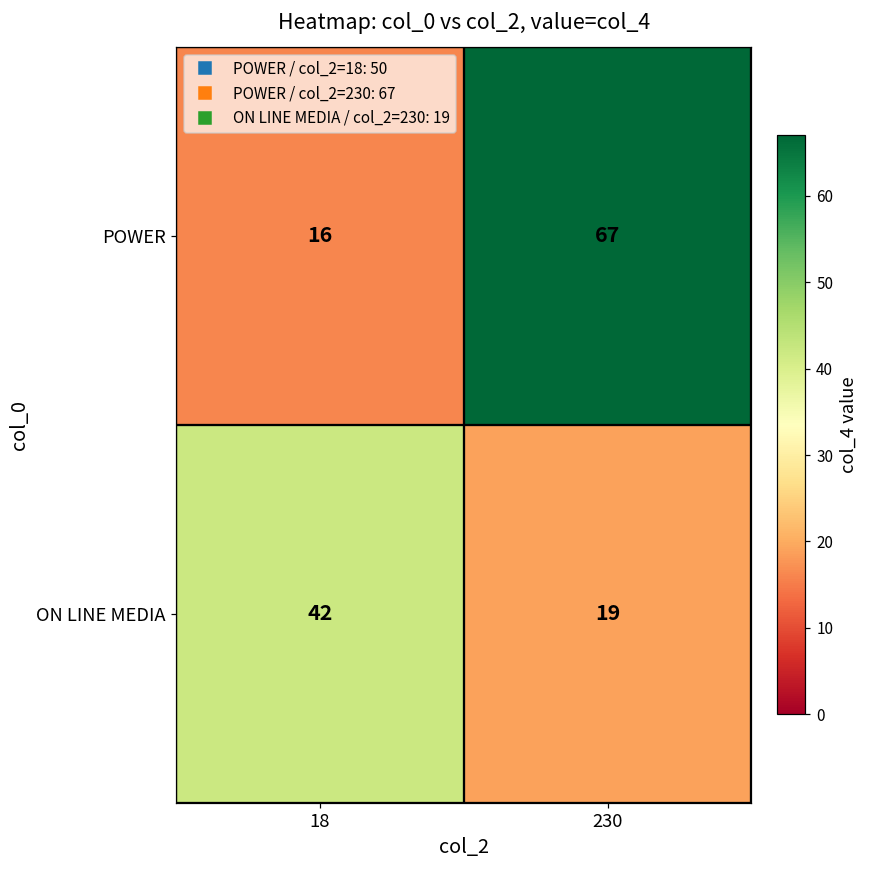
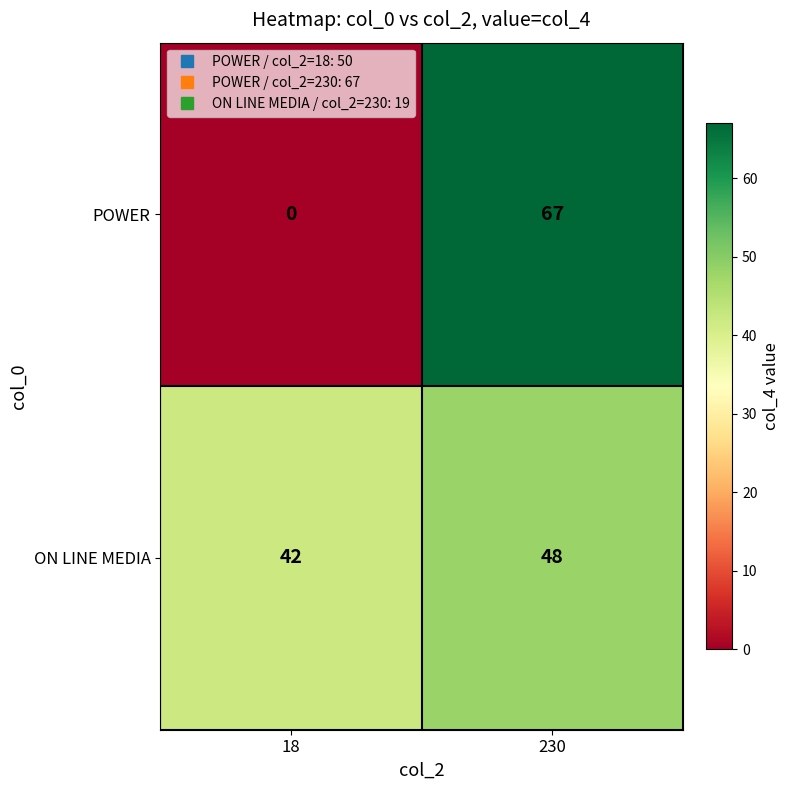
  {
    "POWER": {
-     "18": 16,
+     "18": 0,
      "230": 67
    },
    "ON LINE MEDIA": {
      "18": 42,
-     "230": 19
+     "230": 48
    }
  }
